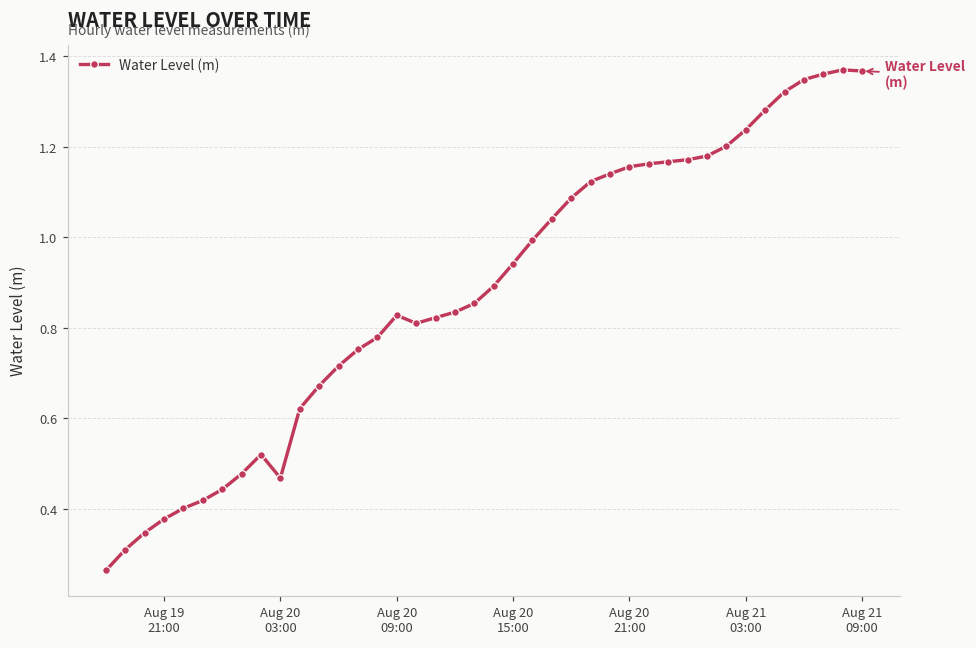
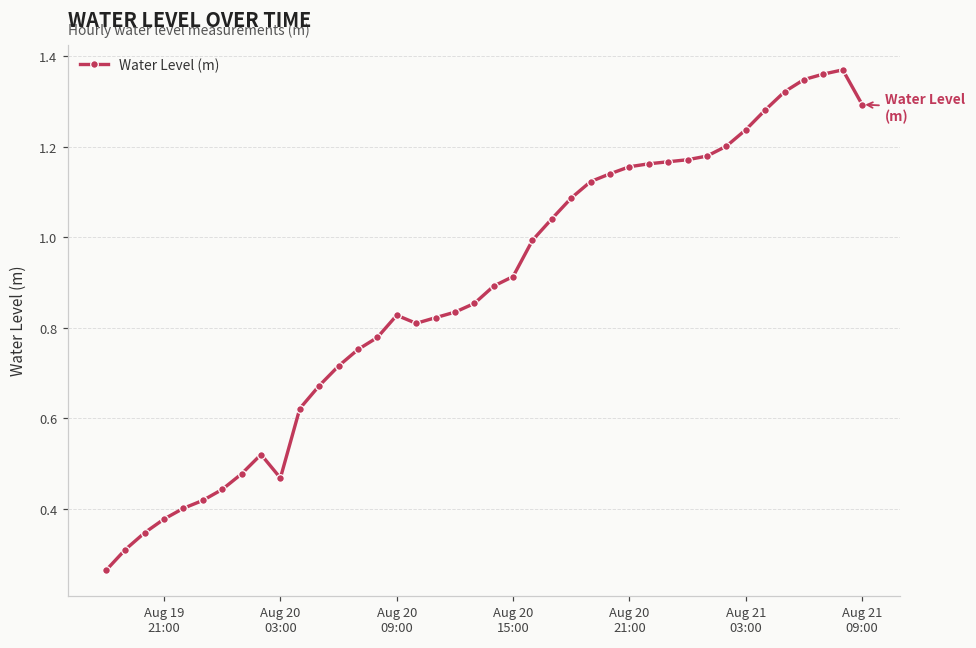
  {
    "Aug 19 21:00": 0.38,
    "Aug 20 03:00": 0.47,
    "Aug 20 09:00": 0.83,
-   "Aug 20 15:00": 0.94,
+   "Aug 20 15:00": 0.91,
    "Aug 20 21:00": 1.16,
    "Aug 21 03:00": 1.24,
-   "Aug 21 09:00": 1.37
+   "Aug 21 09:00": 1.29
  }
